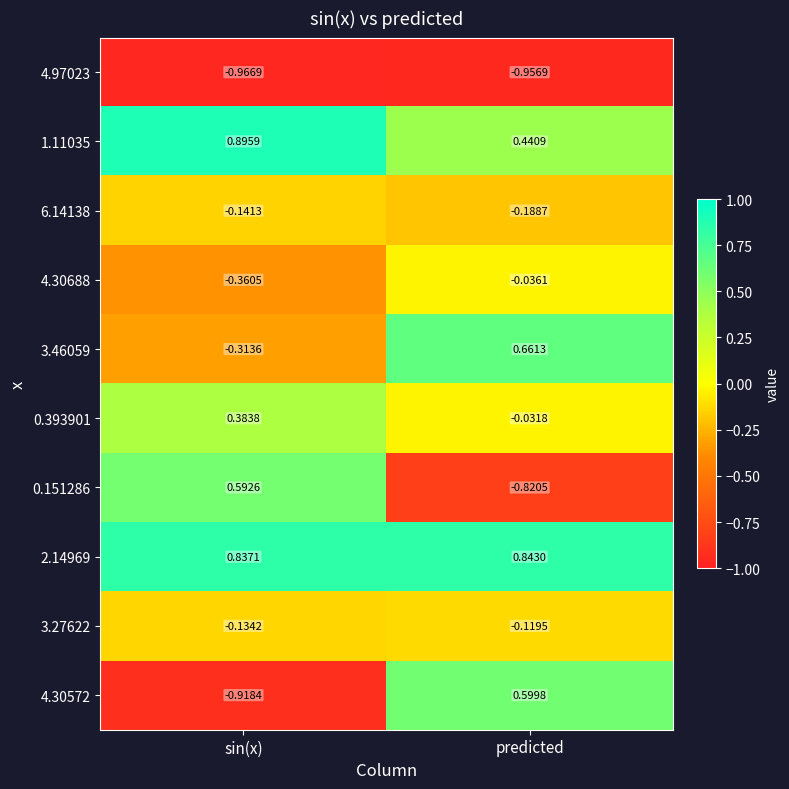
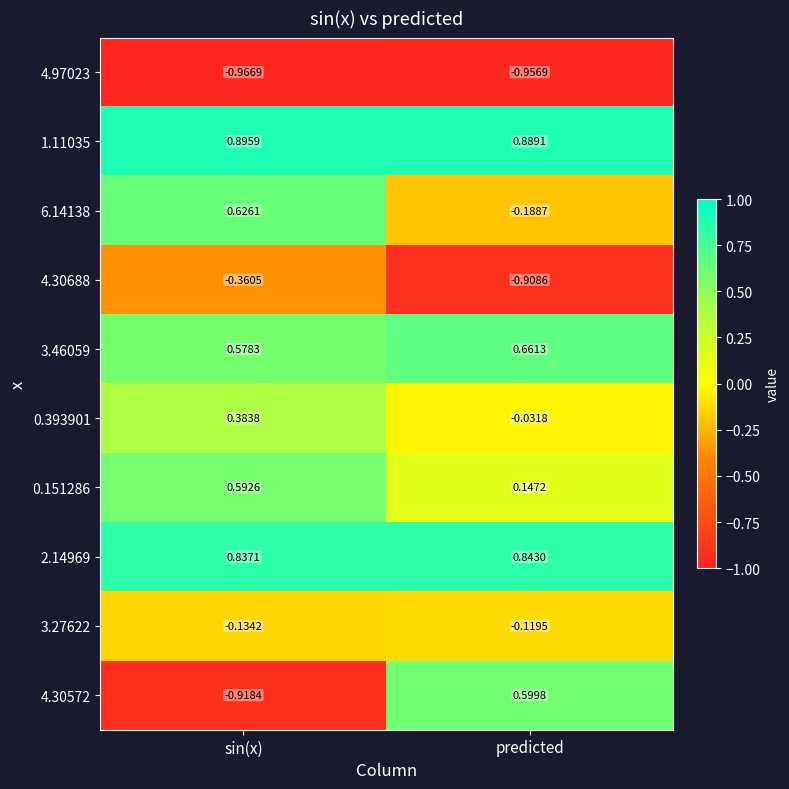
  {
    "1.11035": {
-     "predicted": 0.4409
+     "predicted": 0.8891
    },
    "6.14138": {
-     "sin(x)": -0.1413
+     "sin(x)": 0.6261
    },
    "4.30688": {
-     "predicted": -0.0361
+     "predicted": -0.9086
    },
    "3.46059": {
-     "sin(x)": -0.3136
+     "sin(x)": 0.5783
    },
    "0.151286": {
-     "predicted": -0.8205
+     "predicted": 0.1472
    }
  }
